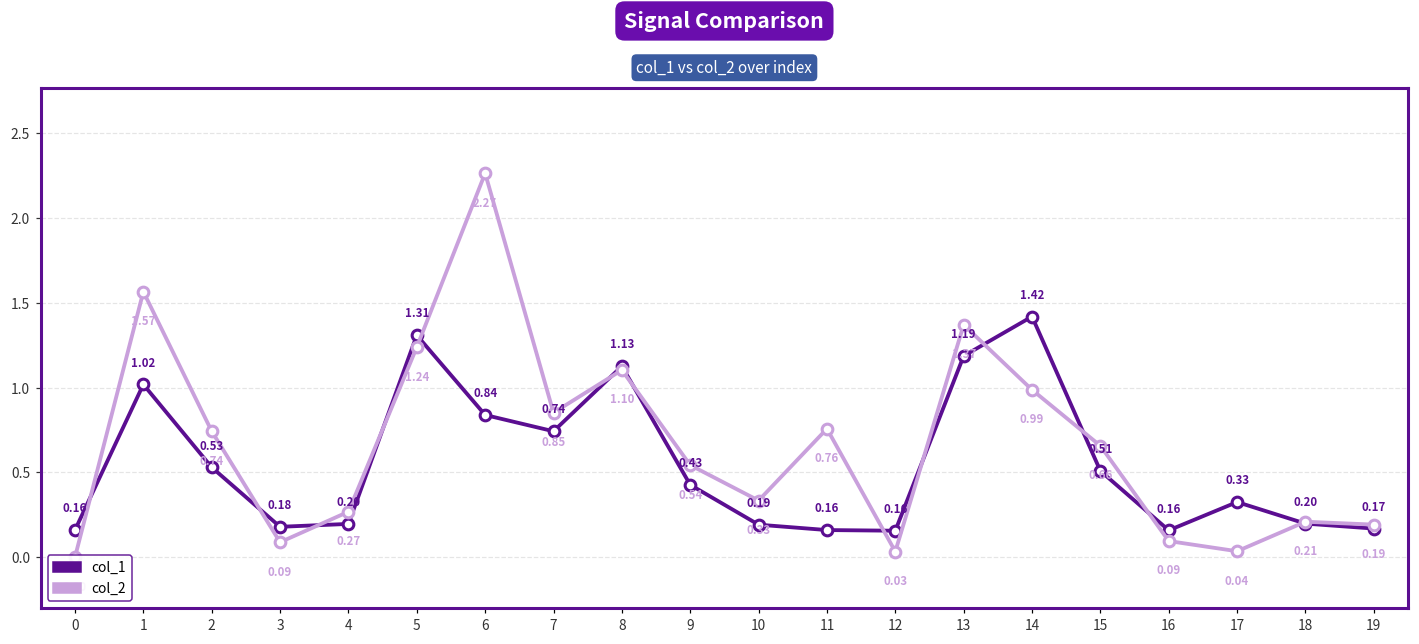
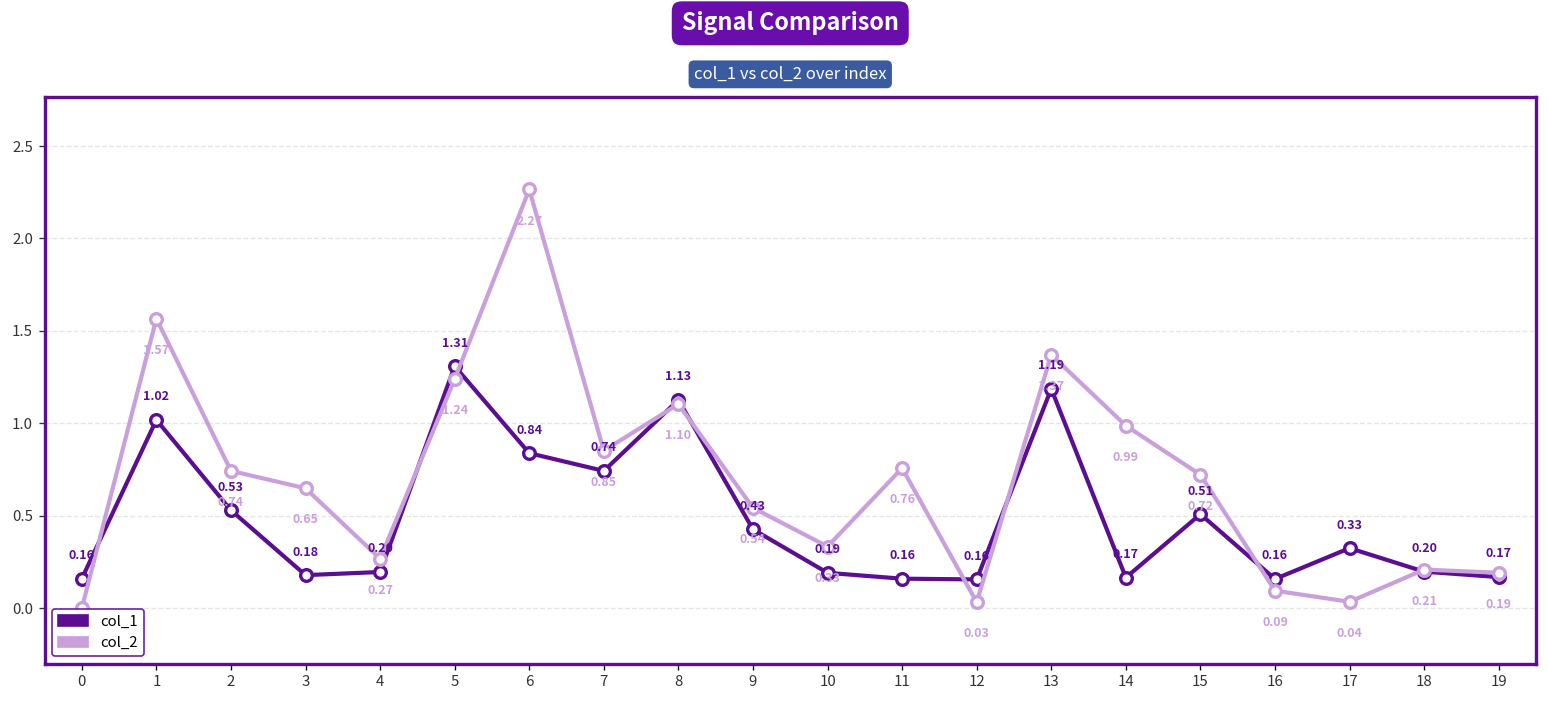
  {
    "col_1": {
      "0": 0.16,
      "1": 1.02,
      "2": 0.53,
      "3": 0.18,
      "4": 0.20,
      "5": 1.31,
      "6": 0.84,
      "8": 1.13,
      "11": 0.16,
      "12": 0.16,
      "13": 1.19,
-     "14": 1.42,
+     "14": 0.17,
      "15": 0.51,
      "16": 0.16,
      "17": 0.33,
      "19": 0.17
    },
    "col_2": {
      "1": 1.57,
-     "3": 0.09,
+     "3": 0.65,
      "4": 0.27,
      "5": 1.24,
      "6": 2.27,
      "7": 0.85,
      "8": 1.10,
      "9": 0.54,
      "11": 0.76,
      "12": 0.03,
      "14": 0.99,
-     "15": 0.66,
+     "15": 0.72,
      "16": 0.09,
      "17": 0.04,
      "19": 0.19
    }
  }
